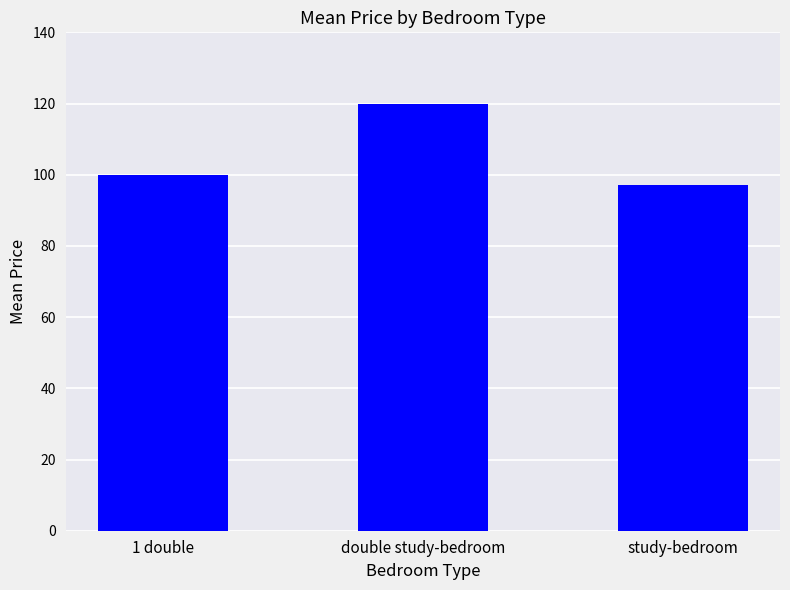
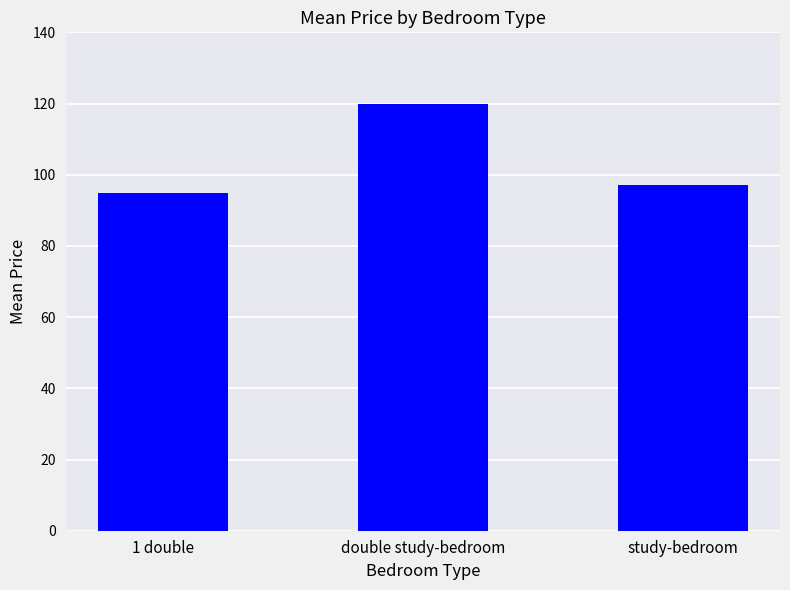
  {
-   "1 double": 100,
+   "1 double": 95,
    "double study-bedroom": 120,
    "study-bedroom": 97
  }
